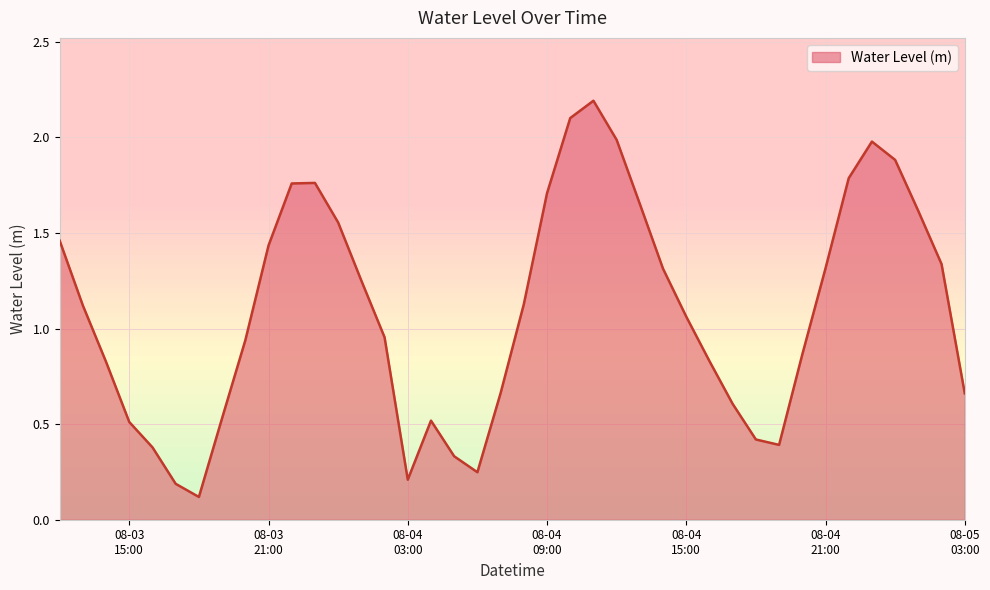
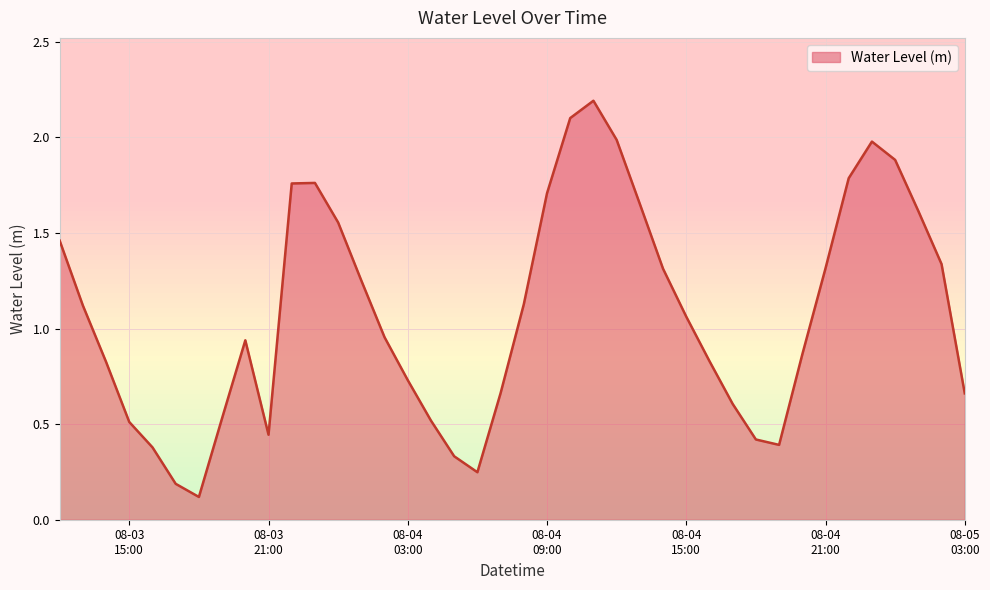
  {
    "08-03 15:00": 0.51,
-   "08-03 21:00": 1.43,
-   "08-04 03:00": 0.21,
+   "08-03 21:00": 0.44,
+   "08-04 03:00": 0.73,
    "08-04 09:00": 1.71,
    "08-04 15:00": 1.06,
    "08-04 21:00": 1.31,
    "08-05 03:00": 0.66
  }
